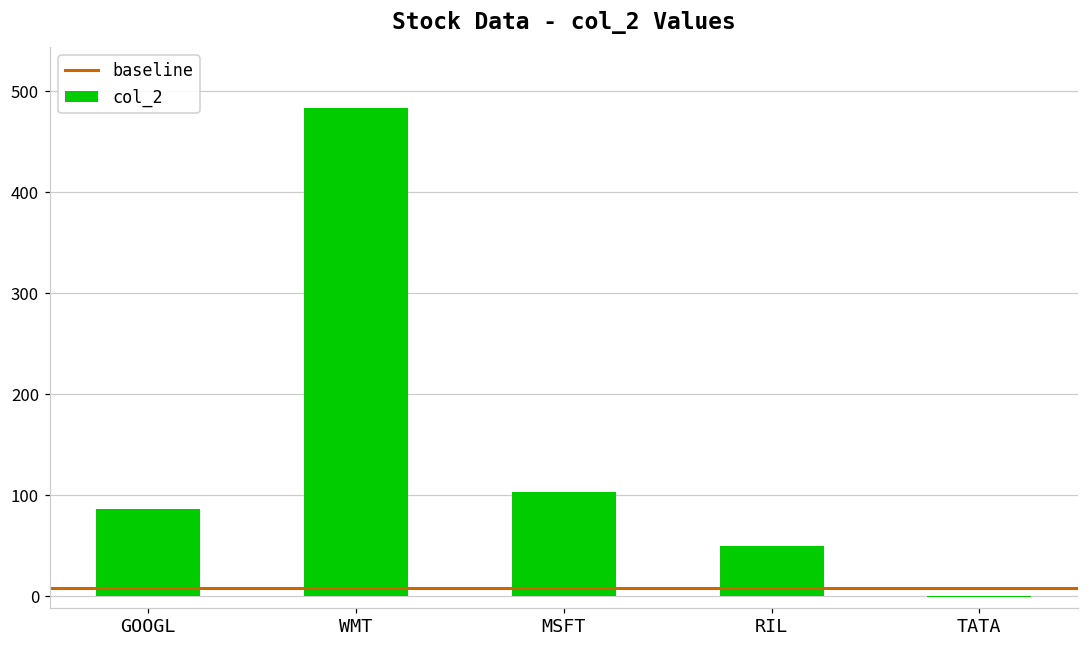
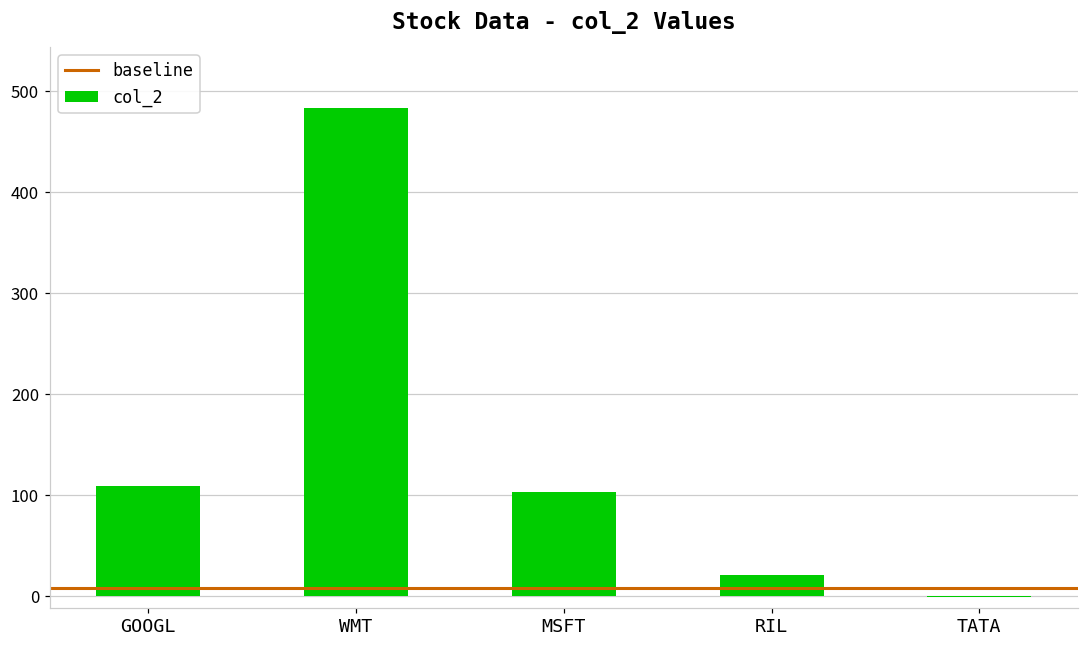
  {
-   "GOOGL": 90,
+   "GOOGL": 110,
    "WMT": 480,
    "MSFT": 100,
-   "RIL": 50
+   "RIL": 20
  }
